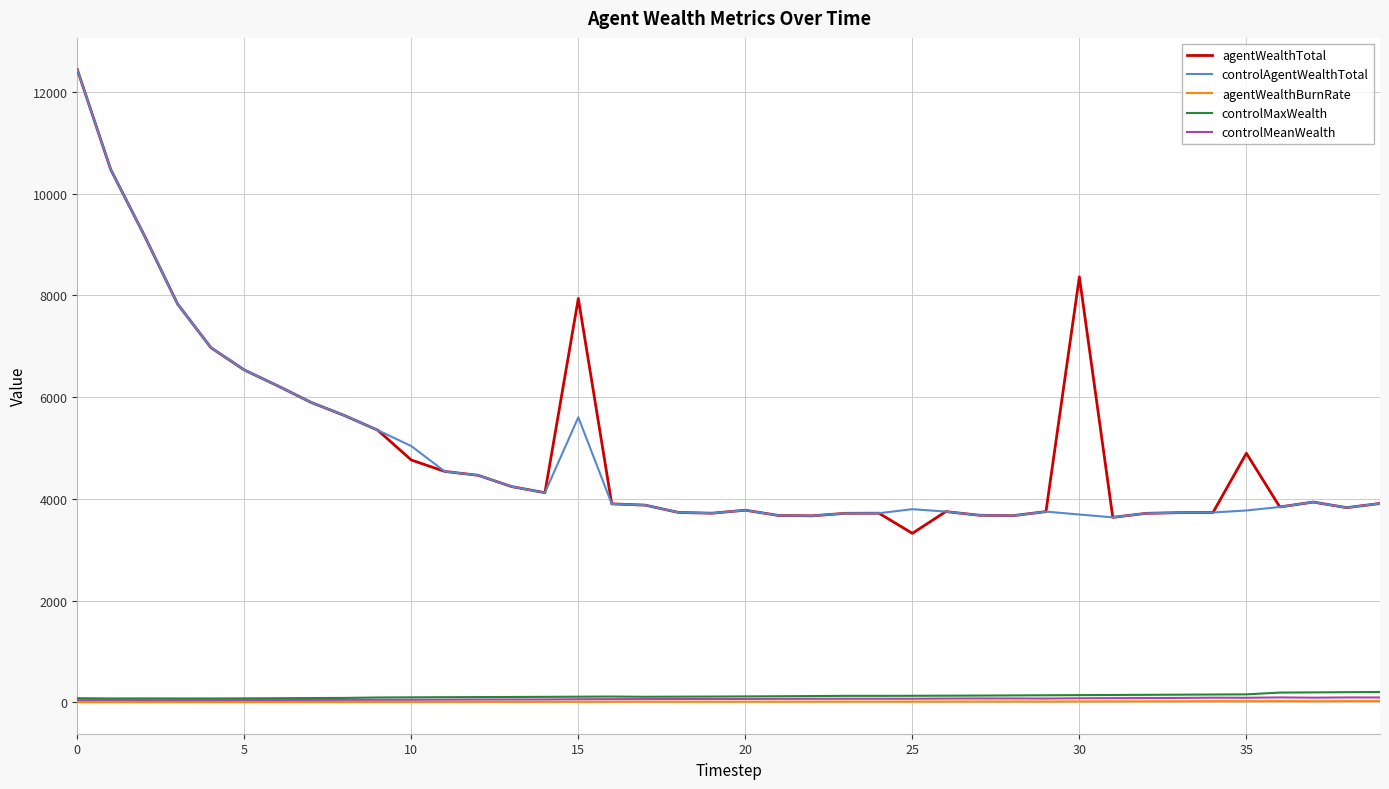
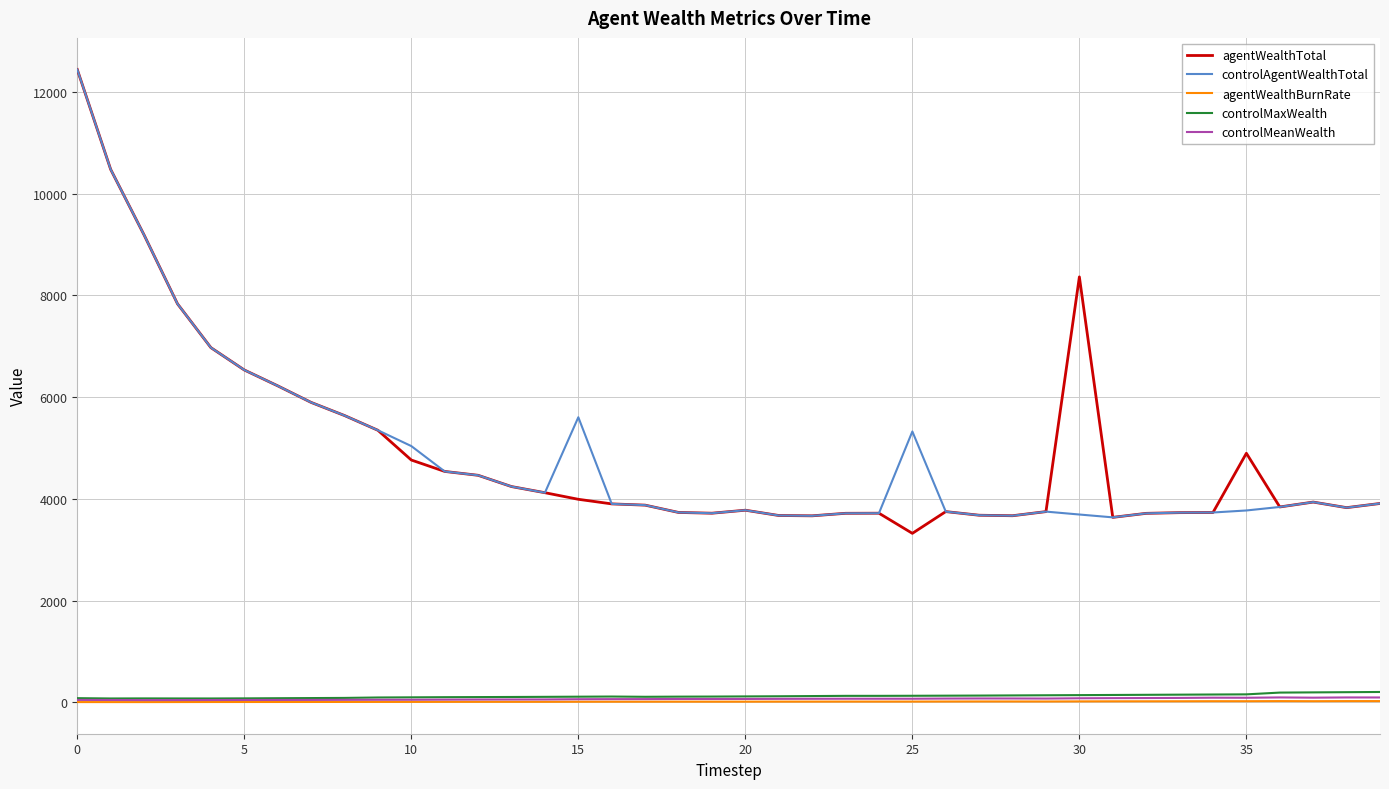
  {
    "agentWealthTotal": {
      "10": 4800,
-     "15": 7900,
+     "15": 4000,
      "25": 3300,
      "30": 8400,
      "35": 4900
    },
    "controlAgentWealthTotal": {
      "10": 5000,
      "15": 5600,
-     "25": 3800,
+     "25": 5300,
      "30": 3700,
      "35": 3800
    },
    "agentWealthBurnRate": {
      "20": 0,
      "25": 0,
      "30": 0,
      "35": 0
    },
    "controlMaxWealth": {
      "25": 100,
      "30": 100,
      "35": 200
    },
    "controlMeanWealth": {
      "25": 100,
      "30": 100,
      "35": 100
    }
  }
